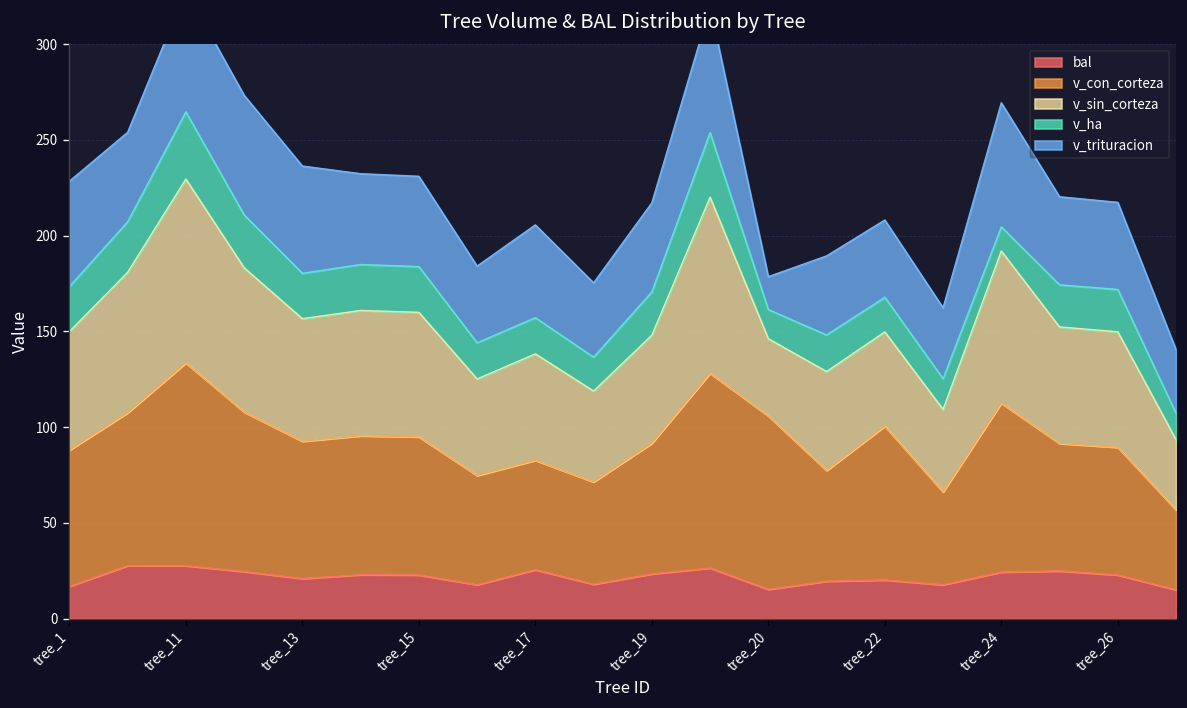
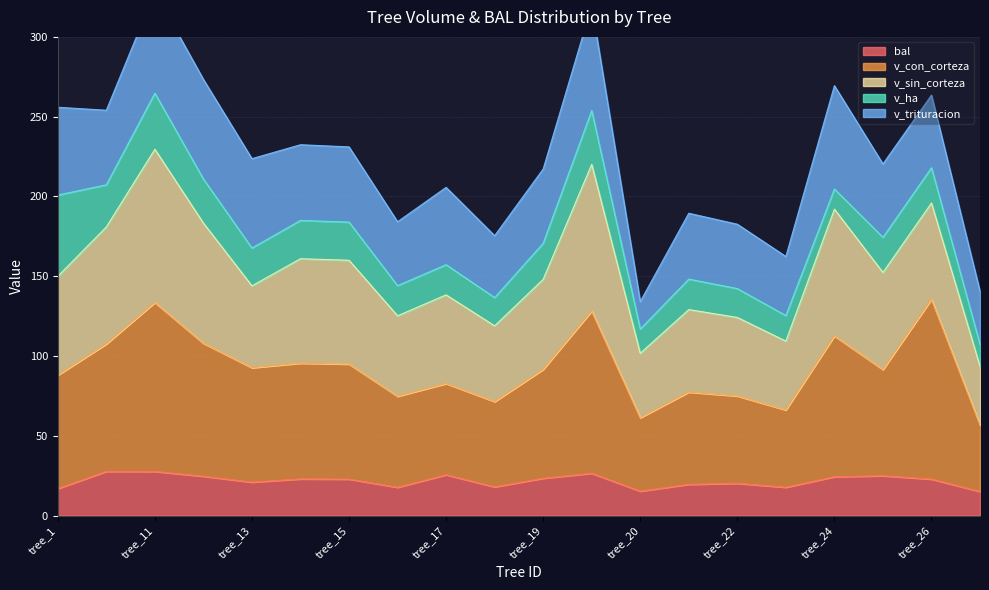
  {
    "bal": {
      "tree_1": 17,
      "tree_11": 28,
      "tree_13": 21,
      "tree_15": 23,
      "tree_17": 26,
      "tree_19": 23,
      "tree_20": 15,
      "tree_22": 20,
      "tree_24": 24,
      "tree_26": 23
    },
    "v_con_corteza": {
      "tree_1": 71,
      "tree_11": 106,
      "tree_13": 72,
      "tree_15": 72,
      "tree_17": 57,
      "tree_19": 68,
-     "tree_20": 91,
-     "tree_22": 80,
+     "tree_20": 46,
+     "tree_22": 55,
      "tree_24": 88,
-     "tree_26": 67
+     "tree_26": 113
    },
    "v_sin_corteza": {
      "tree_1": 62,
      "tree_11": 96,
-     "tree_13": 64,
+     "tree_13": 51,
      "tree_15": 65,
      "tree_17": 56,
      "tree_19": 56,
      "tree_20": 40,
      "tree_22": 49,
      "tree_24": 79,
      "tree_26": 60
    },
    "v_ha": {
-     "tree_1": 24,
+     "tree_1": 51,
      "tree_11": 35,
      "tree_13": 24,
      "tree_15": 24,
      "tree_17": 19,
      "tree_19": 23,
      "tree_20": 15,
      "tree_22": 18,
      "tree_24": 13,
      "tree_26": 22
    },
    "v_trituracion": {
      "tree_1": 55,
      "tree_13": 56,
      "tree_15": 47,
      "tree_17": 48,
      "tree_19": 47,
      "tree_20": 17,
      "tree_22": 40,
      "tree_24": 65
    }
  }
